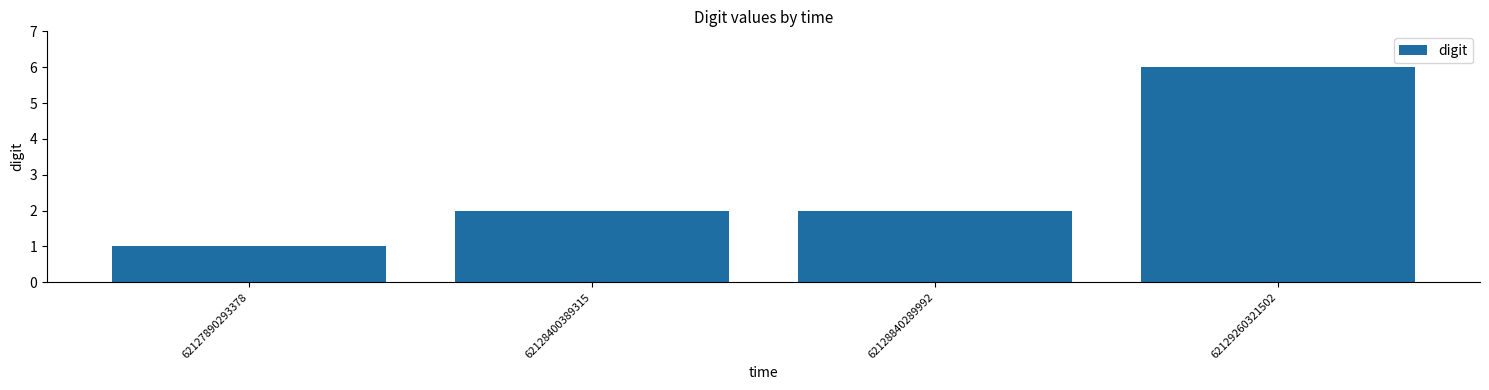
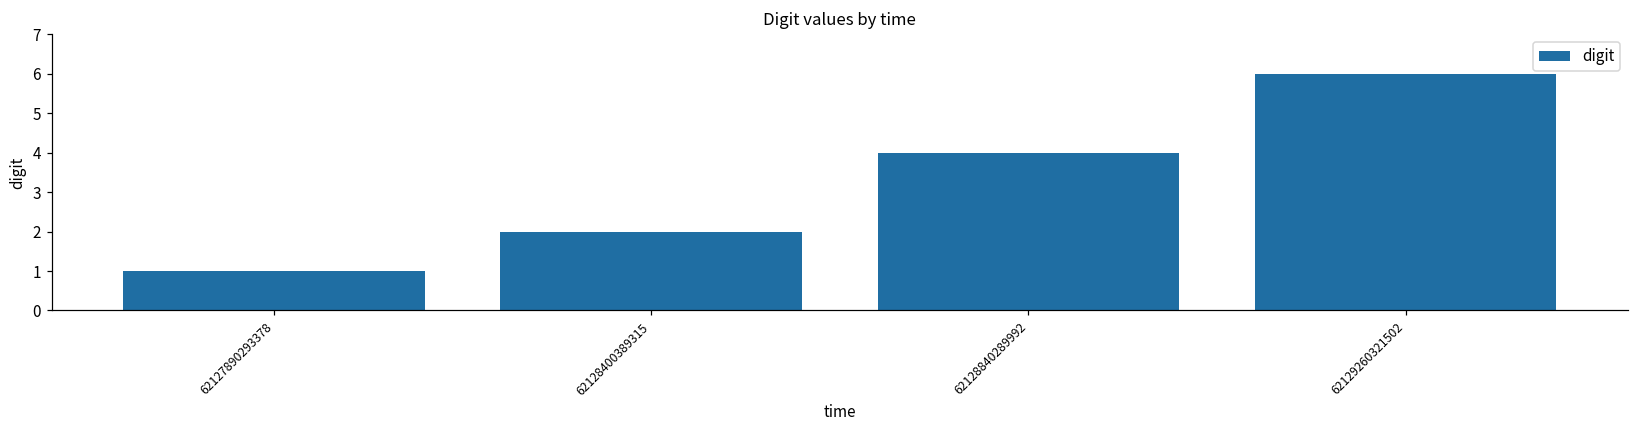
  {
    "62127890293378": 1,
    "62128400389315": 2,
-   "62128840289992": 2,
+   "62128840289992": 4,
    "62129260321502": 6
  }
